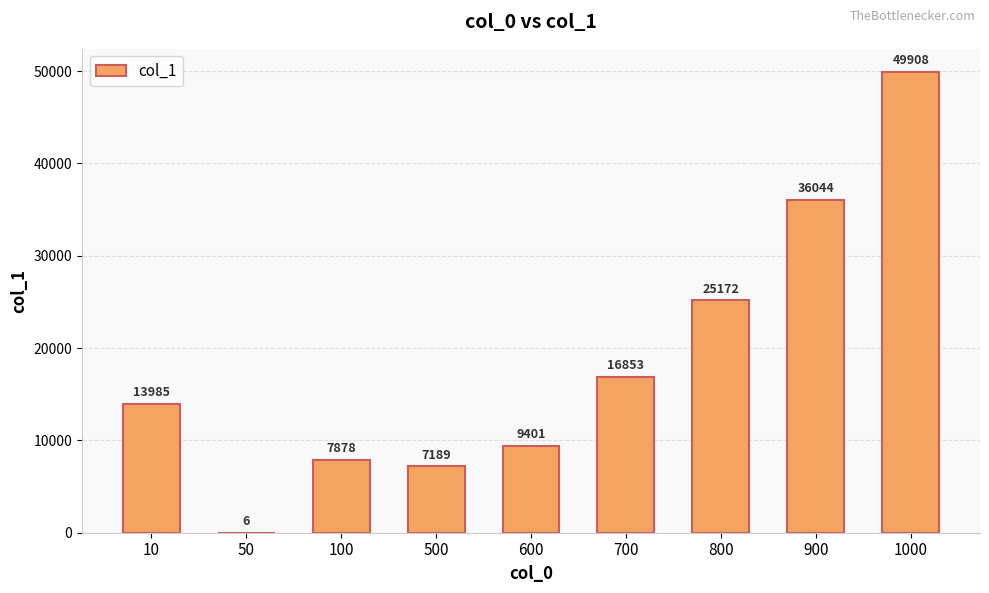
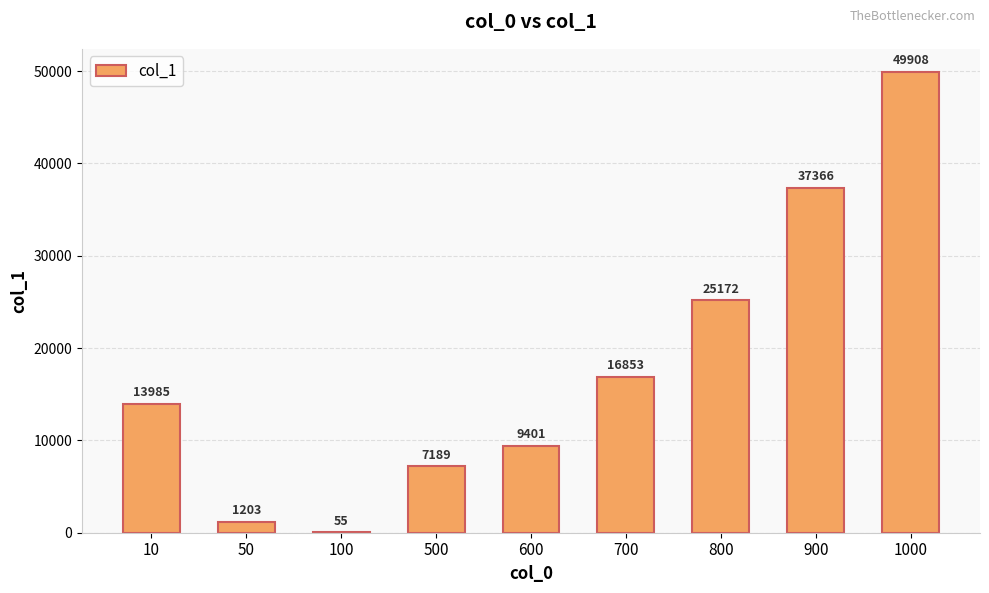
  {
    "10": 13985,
-   "50": 6,
-   "100": 7878,
+   "50": 1203,
+   "100": 55,
    "500": 7189,
    "600": 9401,
    "700": 16853,
    "800": 25172,
-   "900": 36044,
+   "900": 37366,
    "1000": 49908
  }
